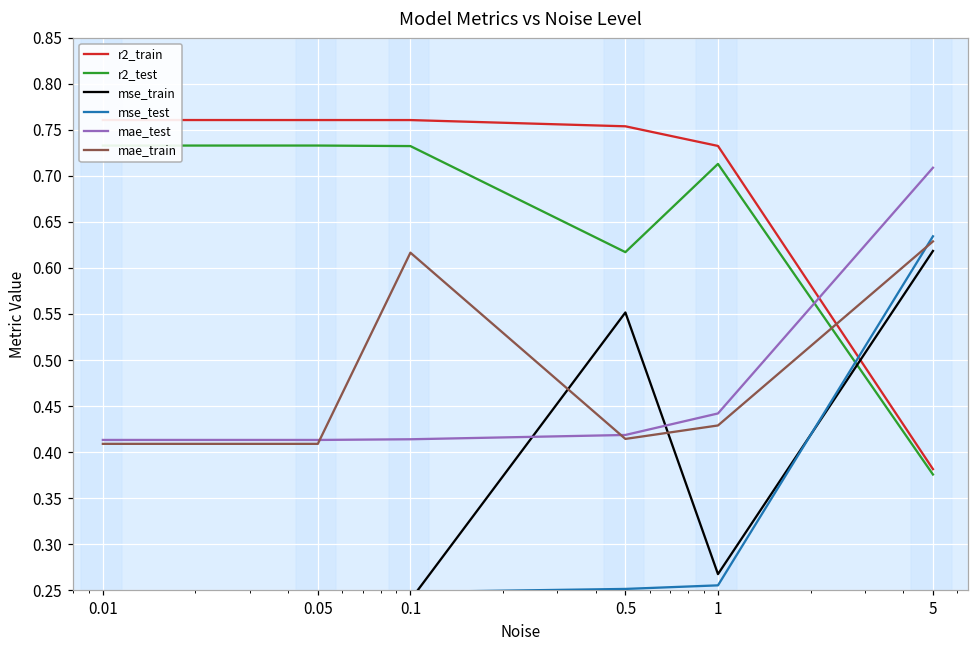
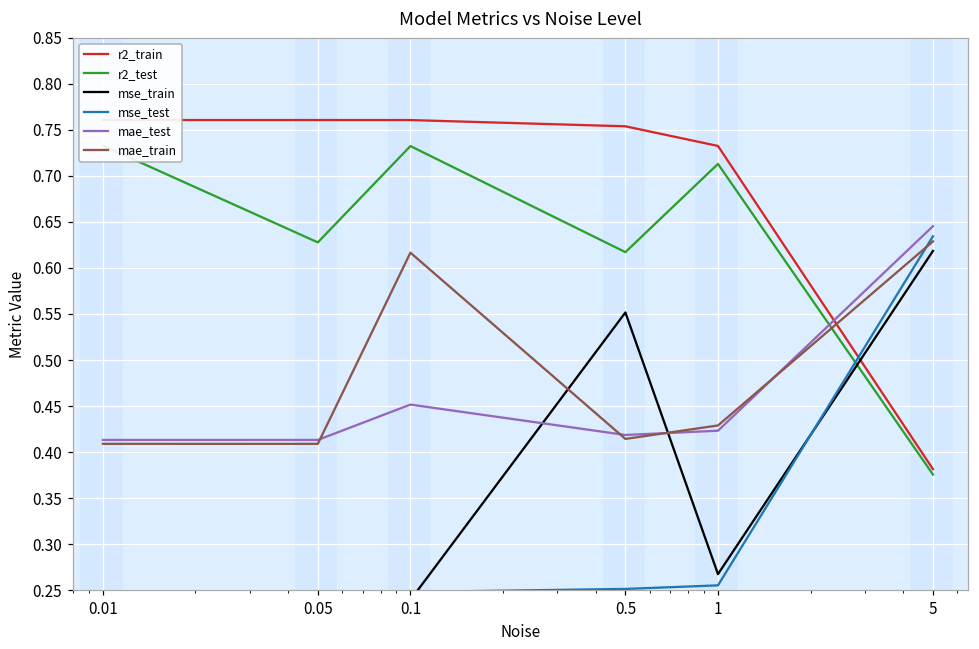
  {
    "r2_train": {
      "0.05": 0.76,
      "0.1": 0.76,
      "0.5": 0.75,
      "1": 0.73,
      "5": 0.38
    },
    "r2_test": {
-     "0.05": 0.73,
+     "0.05": 0.63,
      "0.1": 0.73,
      "0.5": 0.62,
      "1": 0.71,
      "5": 0.38
    },
    "mse_train": {
      "0.5": 0.55,
      "1": 0.27,
      "5": 0.62
    },
    "mse_test": {
      "0.01": 0.25,
      "0.05": 0.25,
      "0.1": 0.25,
      "0.5": 0.25,
      "1": 0.26,
      "5": 0.63
    },
    "mae_test": {
      "0.01": 0.41,
      "0.05": 0.41,
-     "0.1": 0.41,
+     "0.1": 0.45,
      "0.5": 0.42,
-     "1": 0.44,
-     "5": 0.71
+     "1": 0.42,
+     "5": 0.65
    },
    "mae_train": {
      "0.01": 0.41,
      "0.05": 0.41,
      "0.1": 0.62,
      "0.5": 0.41,
      "1": 0.43,
      "5": 0.63
    }
  }
